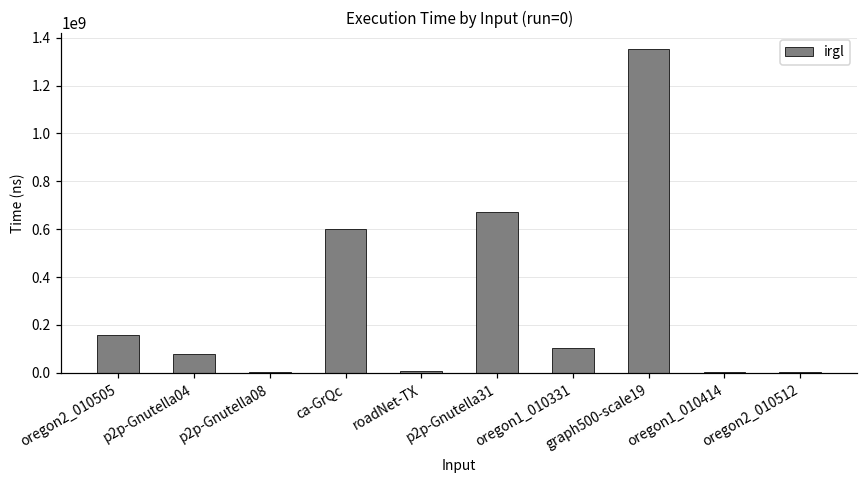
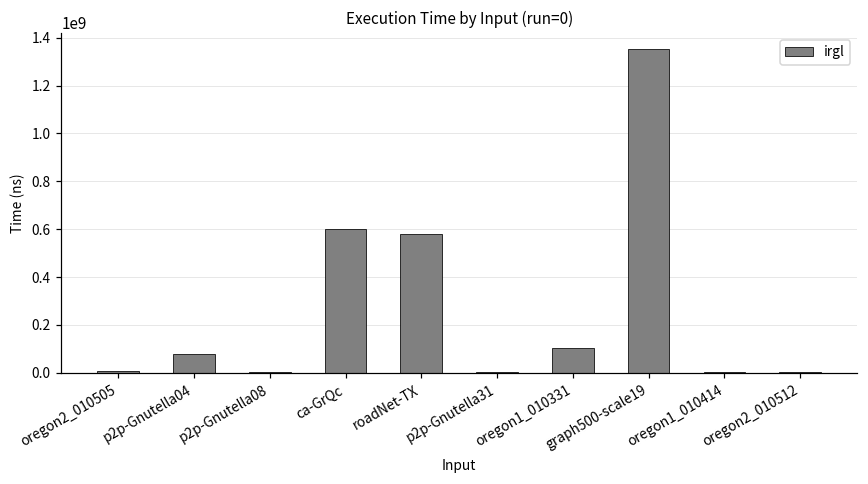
  {
-   "oregon2_010505": 160000000,
+   "oregon2_010505": 10000000,
    "p2p-Gnutella04": 80000000,
    "ca-GrQc": 600000000,
-   "roadNet-TX": 10000000,
-   "p2p-Gnutella31": 670000000,
+   "roadNet-TX": 580000000,
+   "p2p-Gnutella31": 10000000,
    "oregon1_010331": 100000000,
    "graph500-scale19": 1350000000
  }
